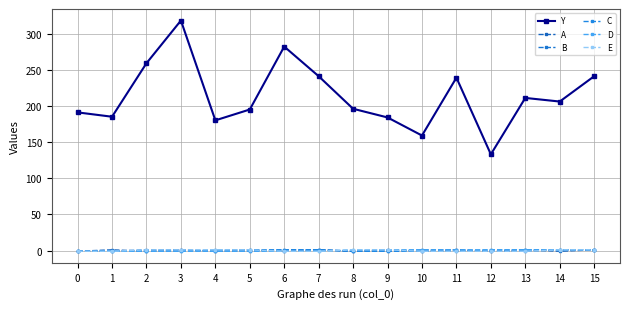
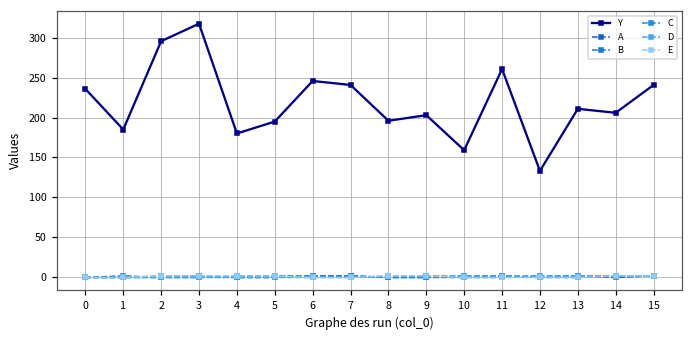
  {
    "Y": {
-     "0": 190,
+     "0": 240,
      "1": 190,
-     "2": 260,
+     "2": 300,
      "3": 320,
      "4": 180,
      "5": 200,
-     "6": 280,
+     "6": 250,
      "7": 240,
      "8": 200,
-     "9": 180,
+     "9": 200,
      "10": 160,
-     "11": 240,
+     "11": 260,
      "12": 130,
      "13": 210,
      "14": 210,
      "15": 240
    }
  }
